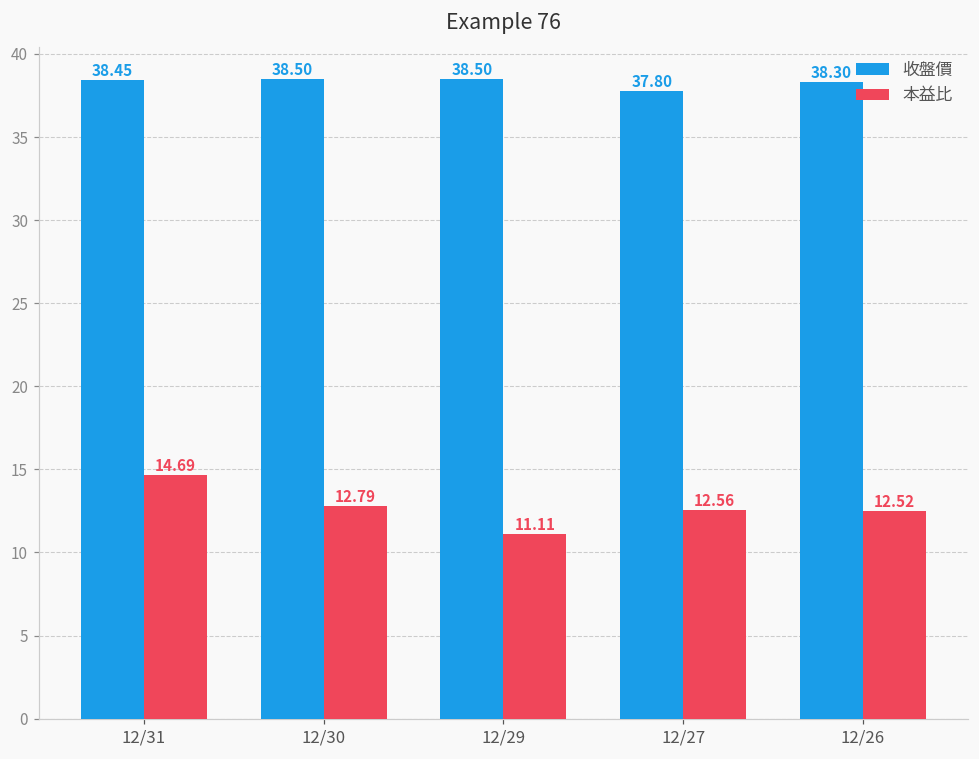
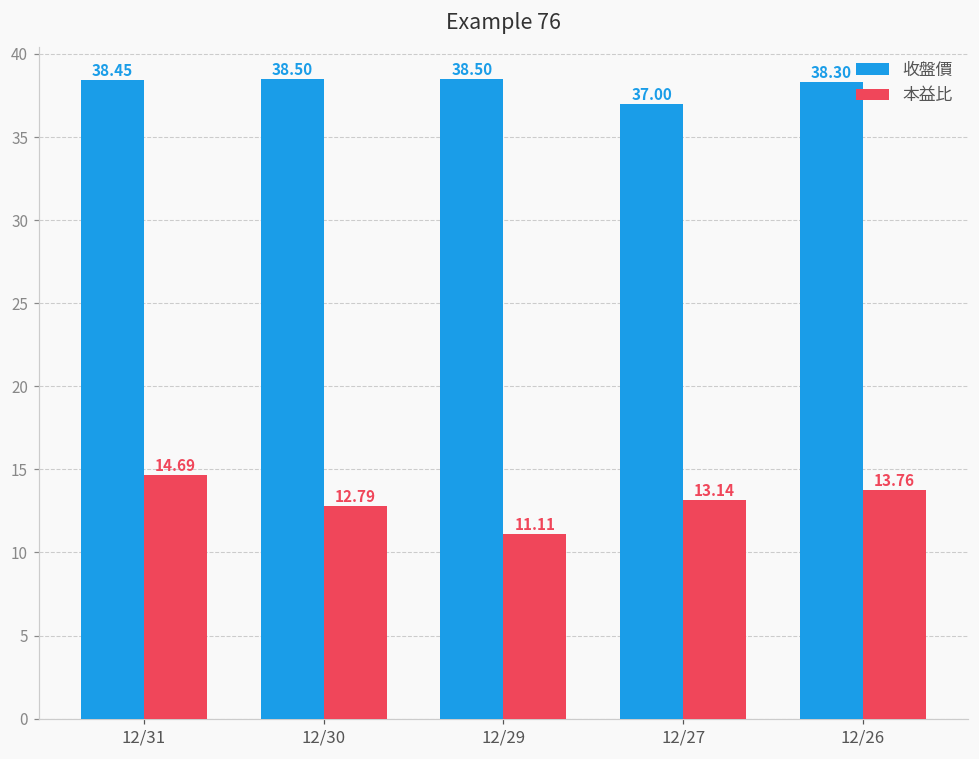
  {
    "收盤價": {
      "12/31": 38.45,
      "12/30": 38.50,
      "12/29": 38.50,
-     "12/27": 37.80,
+     "12/27": 37.00,
      "12/26": 38.30
    },
    "本益比": {
      "12/31": 14.69,
      "12/30": 12.79,
      "12/29": 11.11,
-     "12/27": 12.56,
-     "12/26": 12.52
+     "12/27": 13.14,
+     "12/26": 13.76
    }
  }
